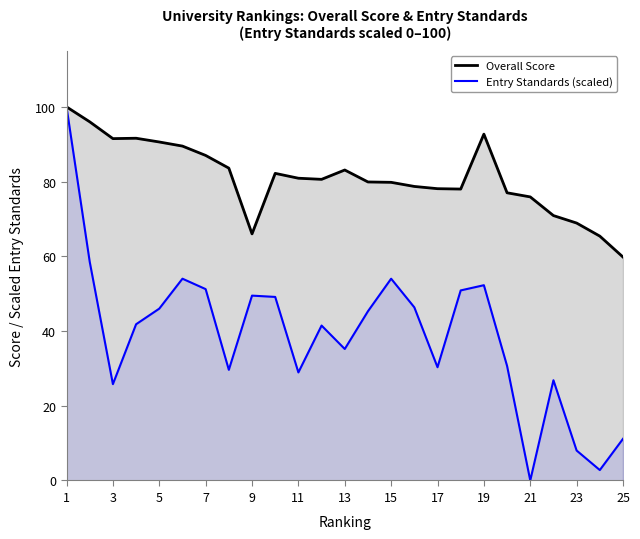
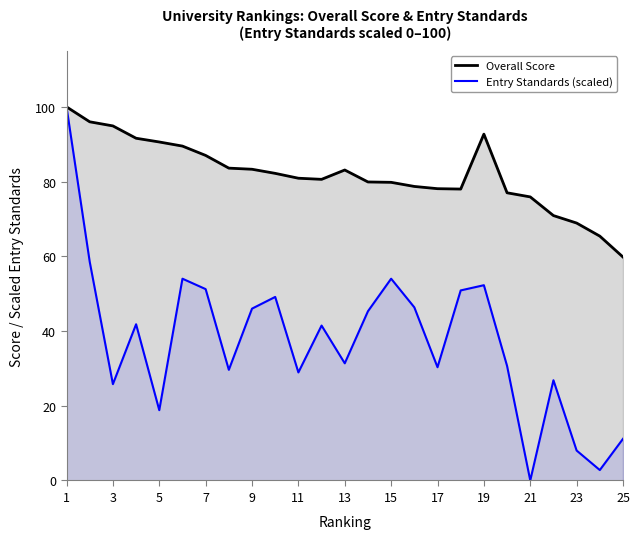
  {
    "Overall Score": {
-     "3": 92,
+     "3": 95,
      "5": 91,
      "7": 87,
-     "9": 66,
+     "9": 83,
      "11": 81,
      "13": 83,
      "15": 80,
      "17": 78,
      "19": 93,
      "21": 76,
      "23": 69,
      "25": 60
    },
    "Entry Standards (scaled)": {
      "3": 26,
-     "5": 46,
+     "5": 19,
      "7": 51,
-     "9": 49,
+     "9": 46,
      "11": 29,
-     "13": 35,
+     "13": 31,
      "15": 54,
      "17": 30,
      "19": 52,
      "21": 0,
      "23": 8,
      "25": 11
    }
  }
